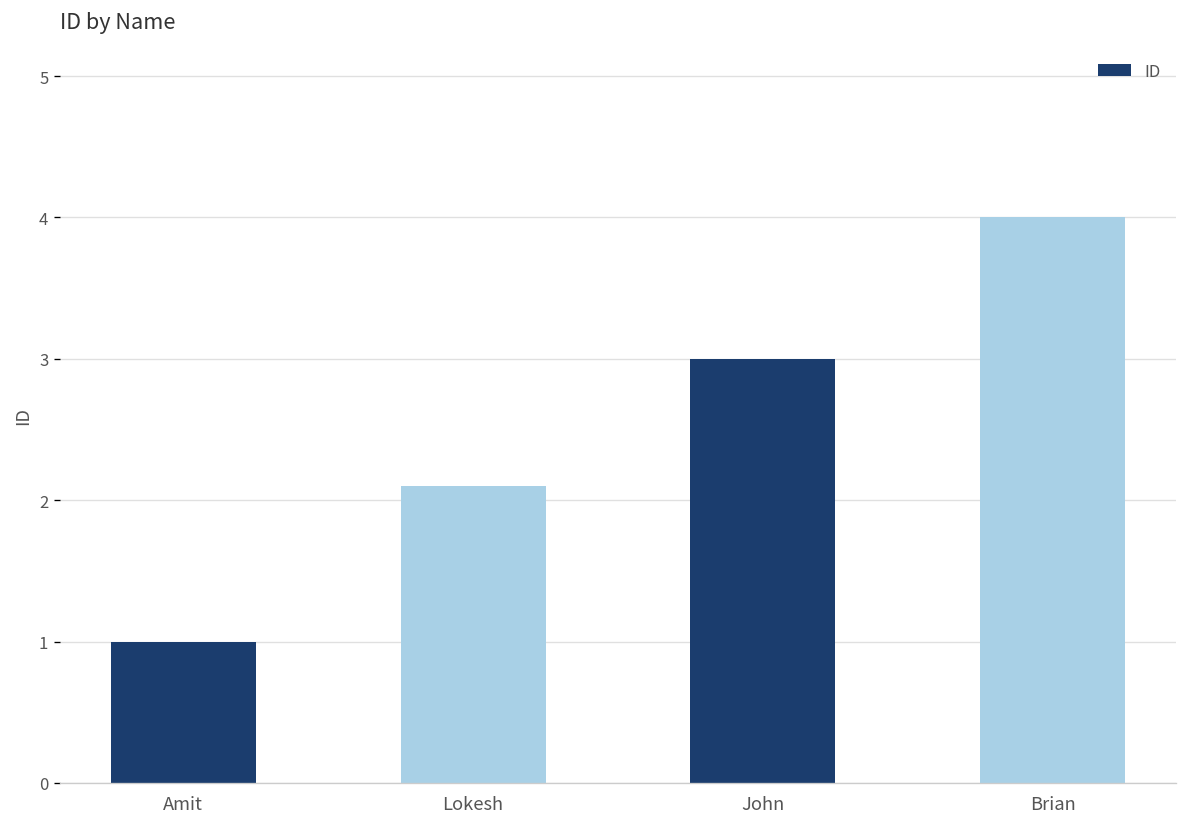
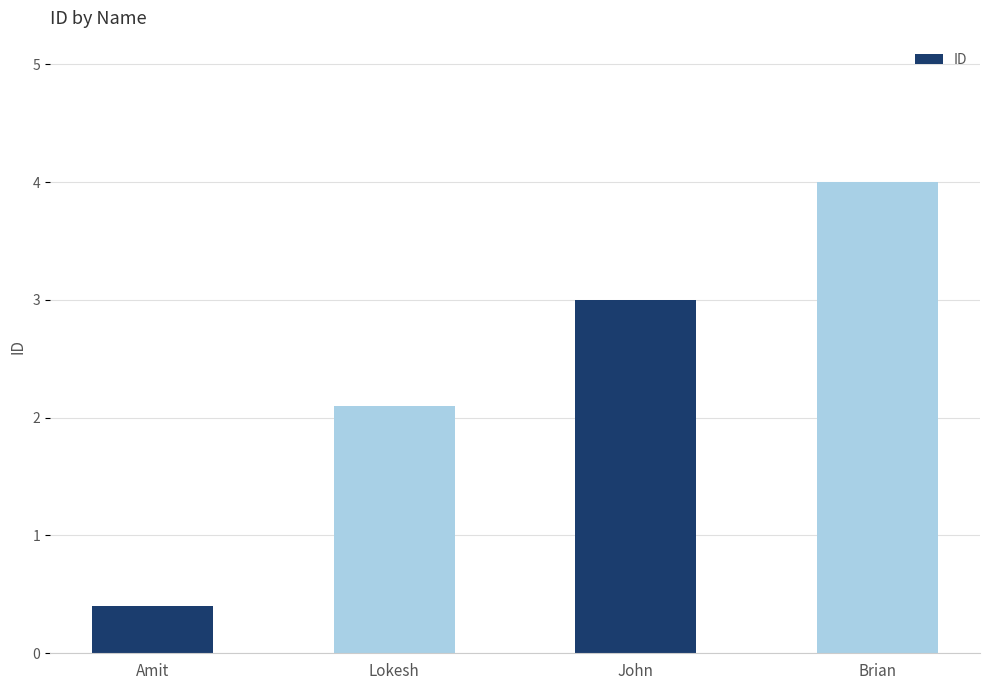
  {
-   "Amit": 1.0,
+   "Amit": 0.4,
    "Lokesh": 2.1,
    "John": 3.0,
    "Brian": 4.0
  }
